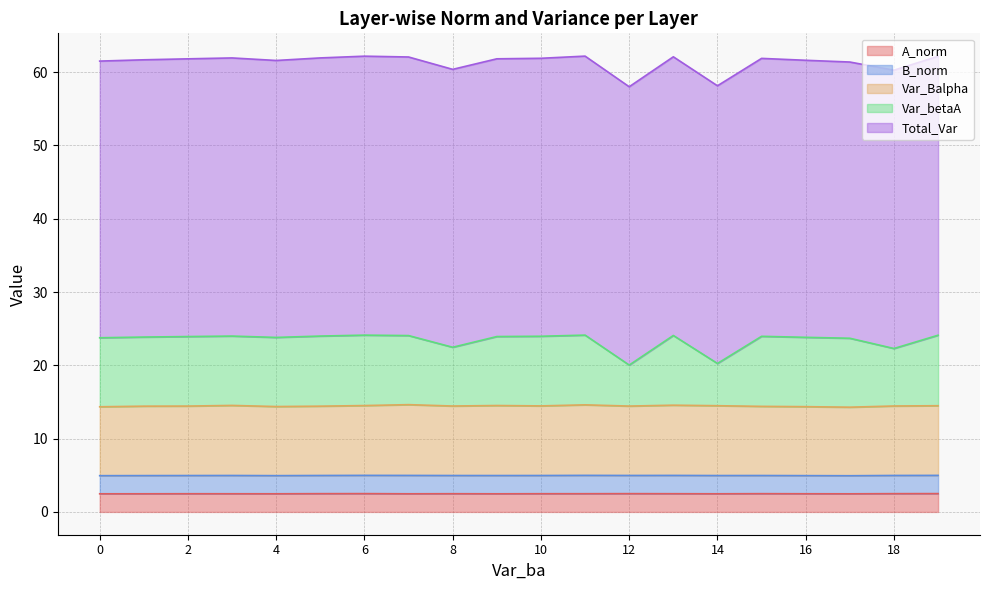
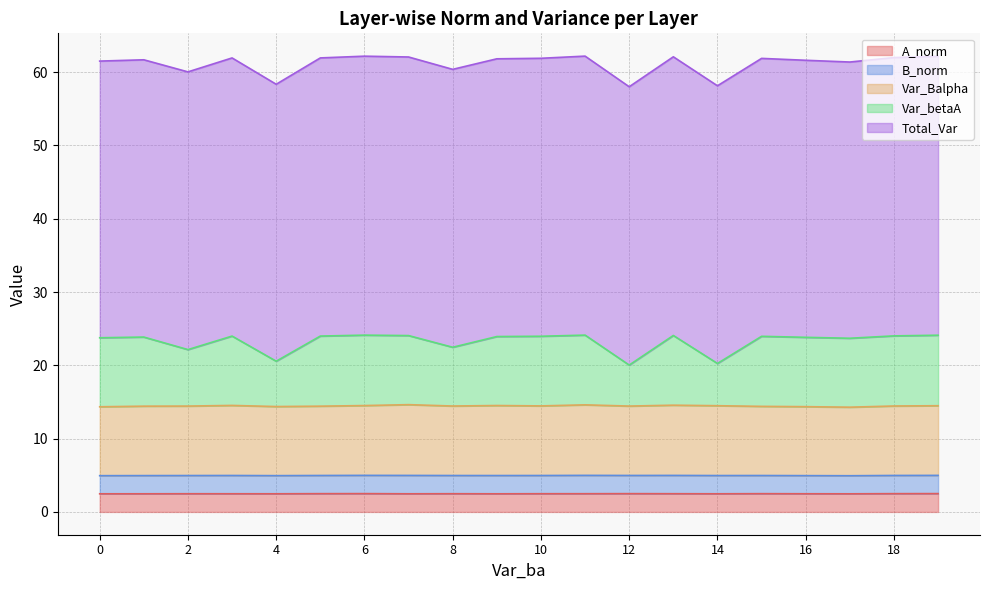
  {
    "Var_betaA": {
      "0": 9,
-     "2": 9,
-     "4": 9,
+     "2": 8,
+     "4": 6,
      "6": 10,
      "8": 8,
      "10": 10,
      "12": 6,
      "14": 6,
      "16": 9,
-     "18": 8
+     "18": 10
    }
  }
